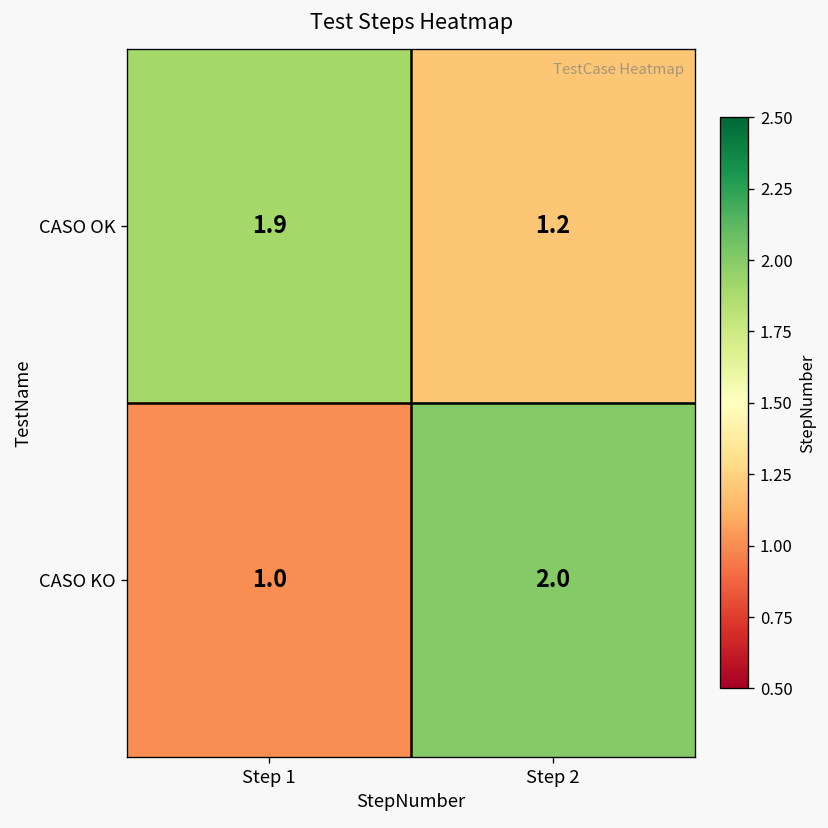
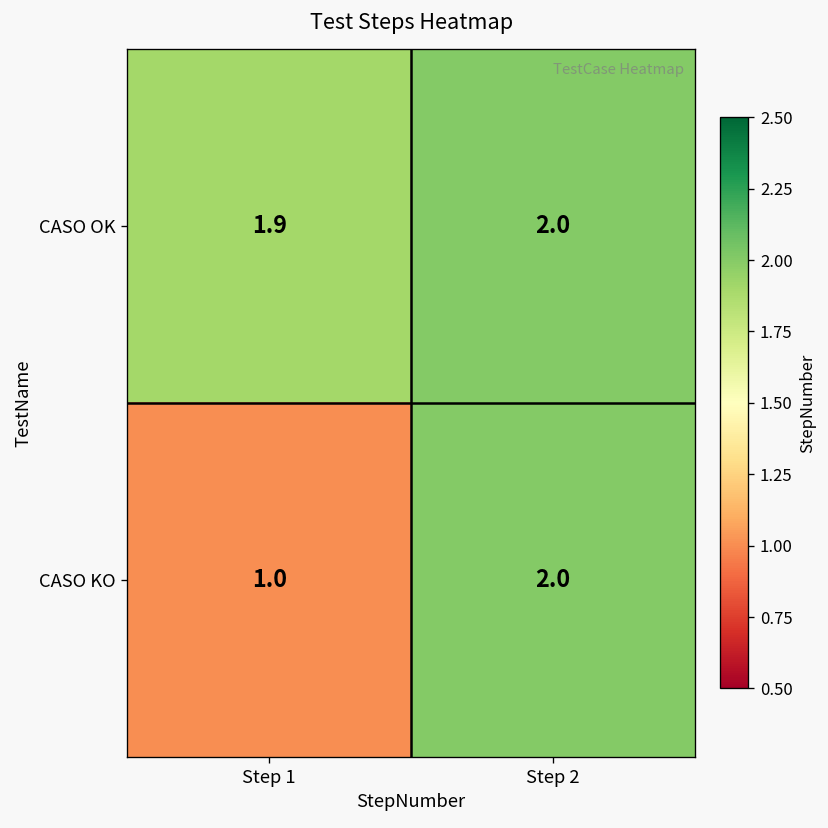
  {
    "CASO OK": {
      "Step 1": 1.9,
-     "Step 2": 1.2
+     "Step 2": 2.0
    },
    "CASO KO": {
      "Step 1": 1.0,
      "Step 2": 2.0
    }
  }
